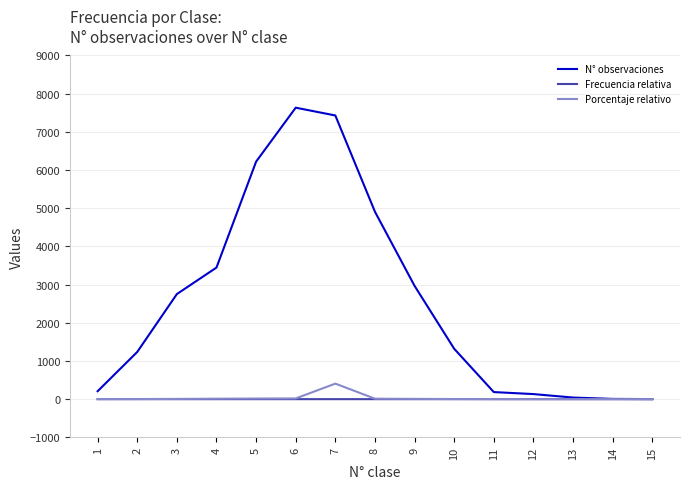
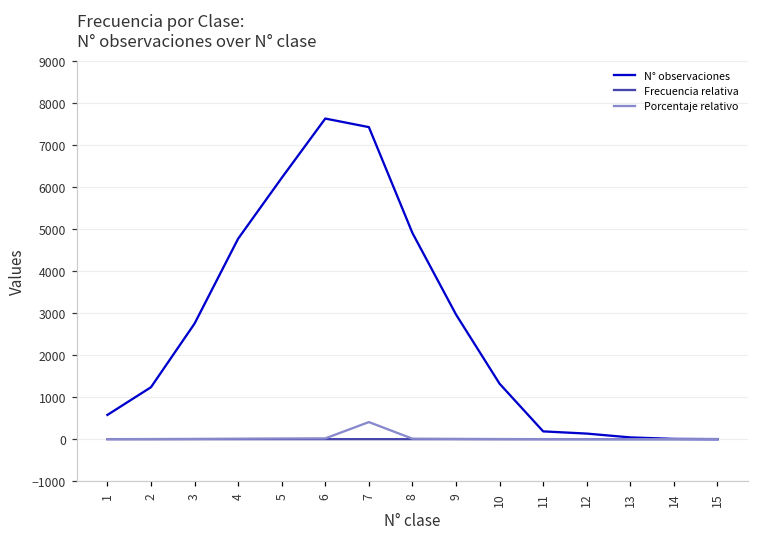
  {
    "N° observaciones": {
-     "1": 200,
+     "1": 600,
      "2": 1200,
      "3": 2800,
-     "4": 3400,
+     "4": 4800,
      "5": 6200,
      "6": 7600,
      "7": 7400,
      "8": 4900,
      "9": 3000,
      "10": 1300,
      "11": 200,
      "12": 100
    },
    "Frecuencia relativa": {
      "7": 0
    },
    "Porcentaje relativo": {
      "7": 400
    }
  }
